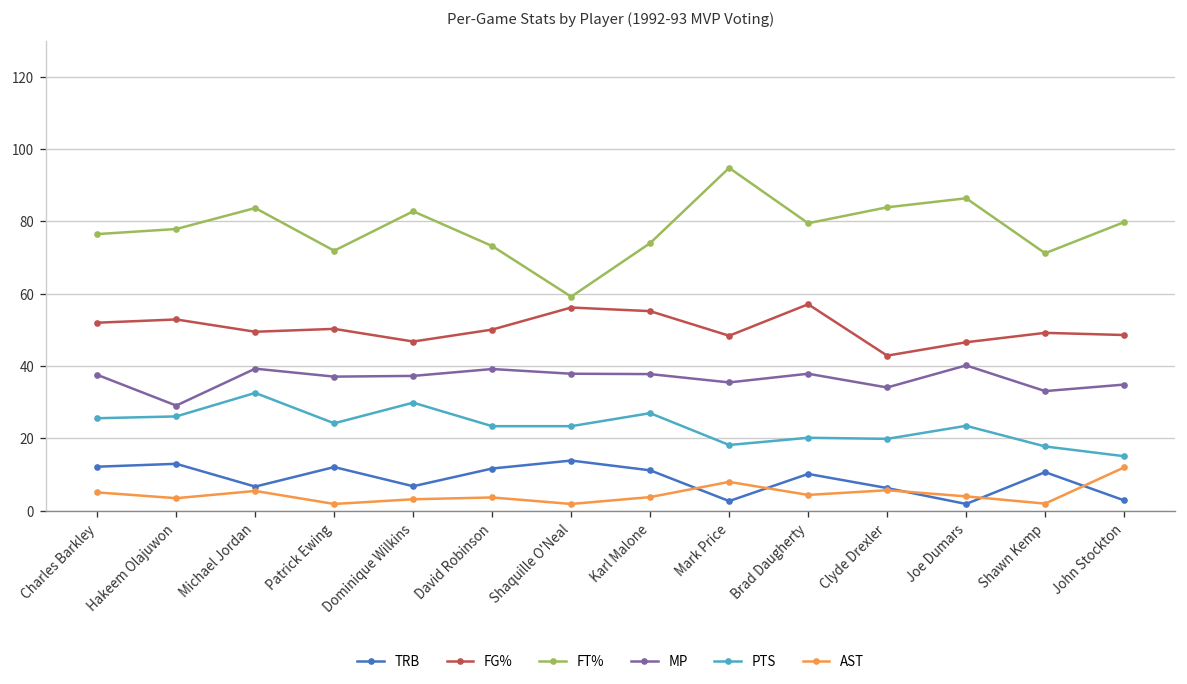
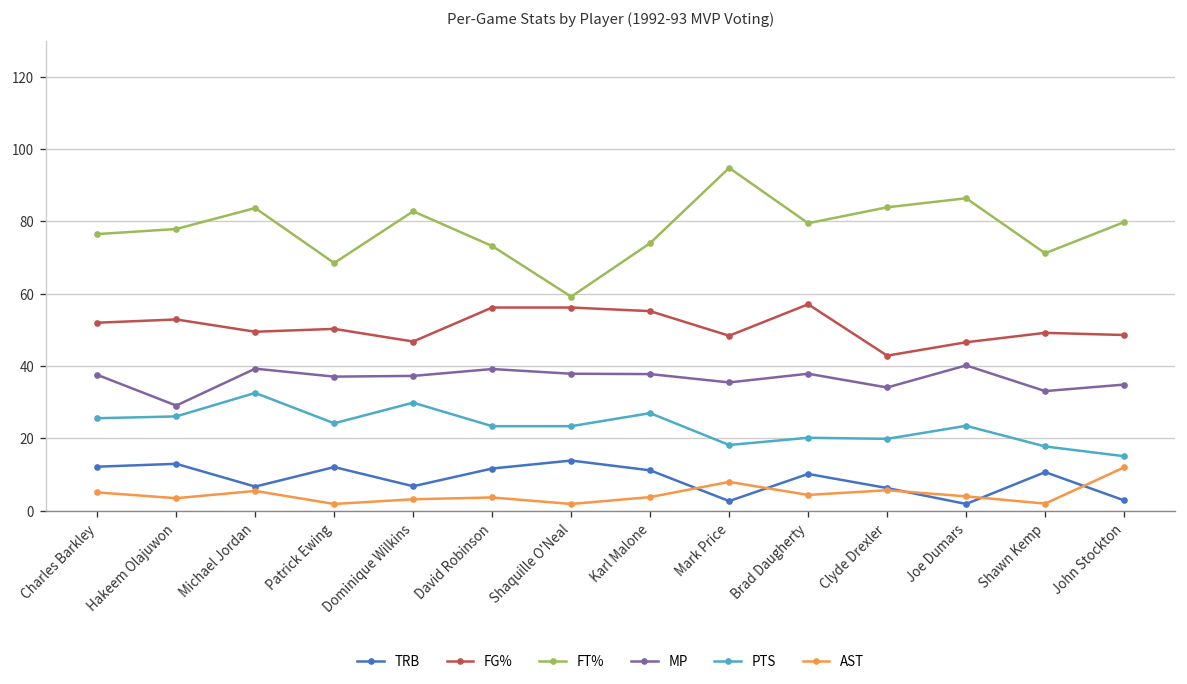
  {
    "FG%": {
      "Charles Barkley": 52,
      "Hakeem Olajuwon": 53,
      "Michael Jordan": 50,
      "Patrick Ewing": 50,
      "Dominique Wilkins": 47,
-     "David Robinson": 50,
+     "David Robinson": 56,
      "Shaquille O'Neal": 56,
      "Karl Malone": 55,
      "Mark Price": 48,
      "Brad Daugherty": 57,
      "Clyde Drexler": 43,
      "Joe Dumars": 47,
      "Shawn Kemp": 49,
      "John Stockton": 49
    },
    "FT%": {
      "Charles Barkley": 77,
      "Hakeem Olajuwon": 78,
      "Michael Jordan": 84,
-     "Patrick Ewing": 72,
+     "Patrick Ewing": 69,
      "Dominique Wilkins": 83,
      "David Robinson": 73,
      "Shaquille O'Neal": 59,
      "Karl Malone": 74,
      "Mark Price": 95,
      "Brad Daugherty": 80,
      "Clyde Drexler": 84,
      "Joe Dumars": 86,
      "Shawn Kemp": 71,
      "John Stockton": 80
    },
    "MP": {
      "Charles Barkley": 38,
      "Hakeem Olajuwon": 29,
      "Michael Jordan": 39,
      "Patrick Ewing": 37,
      "Dominique Wilkins": 37,
      "David Robinson": 39,
      "Shaquille O'Neal": 38,
      "Karl Malone": 38,
      "Mark Price": 36,
      "Brad Daugherty": 38,
      "Clyde Drexler": 34,
      "Joe Dumars": 40,
      "Shawn Kemp": 33,
      "John Stockton": 35
    },
    "AST": {
      "Charles Barkley": 5,
      "Hakeem Olajuwon": 4,
      "Michael Jordan": 6,
      "Patrick Ewing": 2,
      "Dominique Wilkins": 3,
      "David Robinson": 4,
      "Shaquille O'Neal": 2,
      "Karl Malone": 4,
      "Mark Price": 8,
      "Brad Daugherty": 4,
      "Joe Dumars": 4,
      "Shawn Kemp": 2,
      "John Stockton": 12
    }
  }
